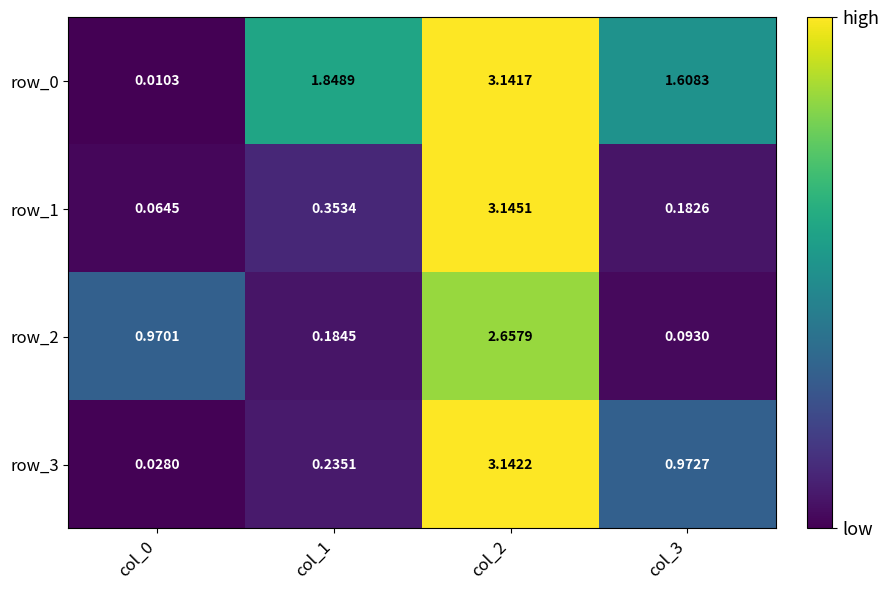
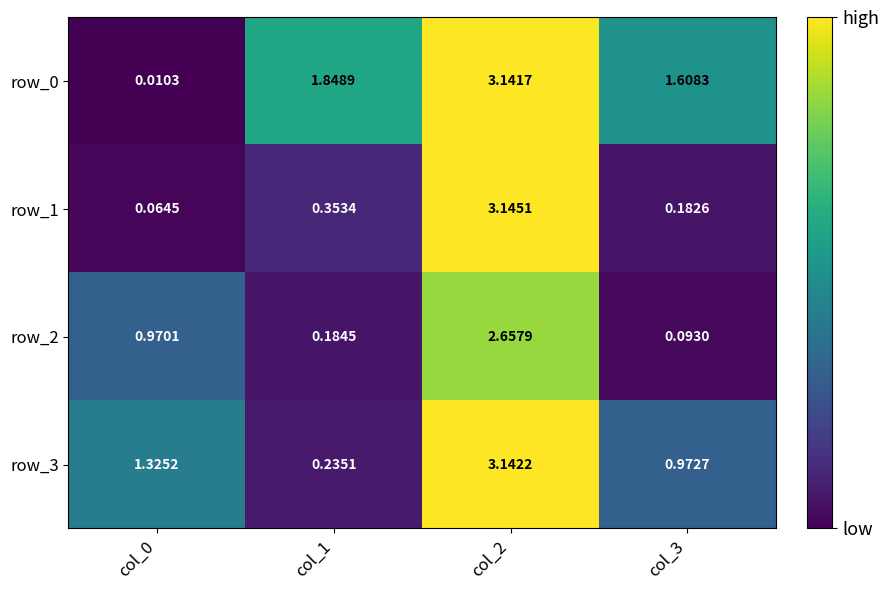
  {
    "row_0": {
      "col_0": 0.0103,
      "col_1": 1.8489,
      "col_2": 3.1417,
      "col_3": 1.6083
    },
    "row_1": {
      "col_0": 0.0645,
      "col_1": 0.3534,
      "col_2": 3.1451,
      "col_3": 0.1826
    },
    "row_2": {
      "col_0": 0.9701,
      "col_1": 0.1845,
      "col_2": 2.6579,
      "col_3": 0.0930
    },
    "row_3": {
-     "col_0": 0.0280,
+     "col_0": 1.3252,
      "col_1": 0.2351,
      "col_2": 3.1422,
      "col_3": 0.9727
    }
  }
